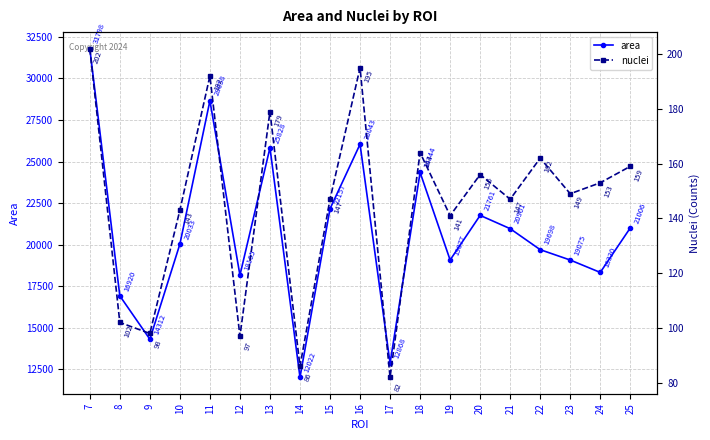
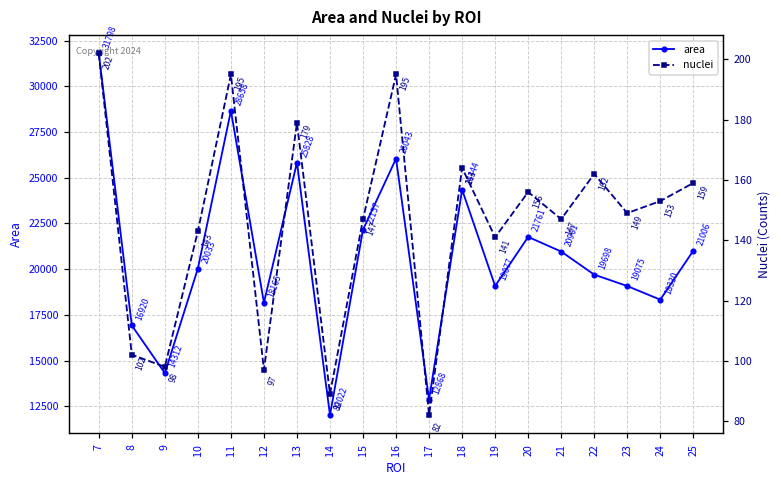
  {
    "area": {
      "7": 31798,
      "8": 16920,
      "9": 14312,
      "12": 18165,
      "14": 12022,
      "16": 26043,
      "17": 12868,
      "19": 19077,
      "20": 21761,
      "22": 19698,
      "23": 19075,
      "24": 18330,
      "25": 21006
    },
    "nuclei": {
      "8": 102,
      "9": 98,
-     "11": 192,
+     "11": 195,
      "12": 97,
-     "14": 86,
+     "14": 89,
      "16": 195,
      "17": 82,
      "19": 141,
      "20": 156,
      "22": 162,
      "23": 149,
      "24": 153,
      "25": 159
    }
  }
